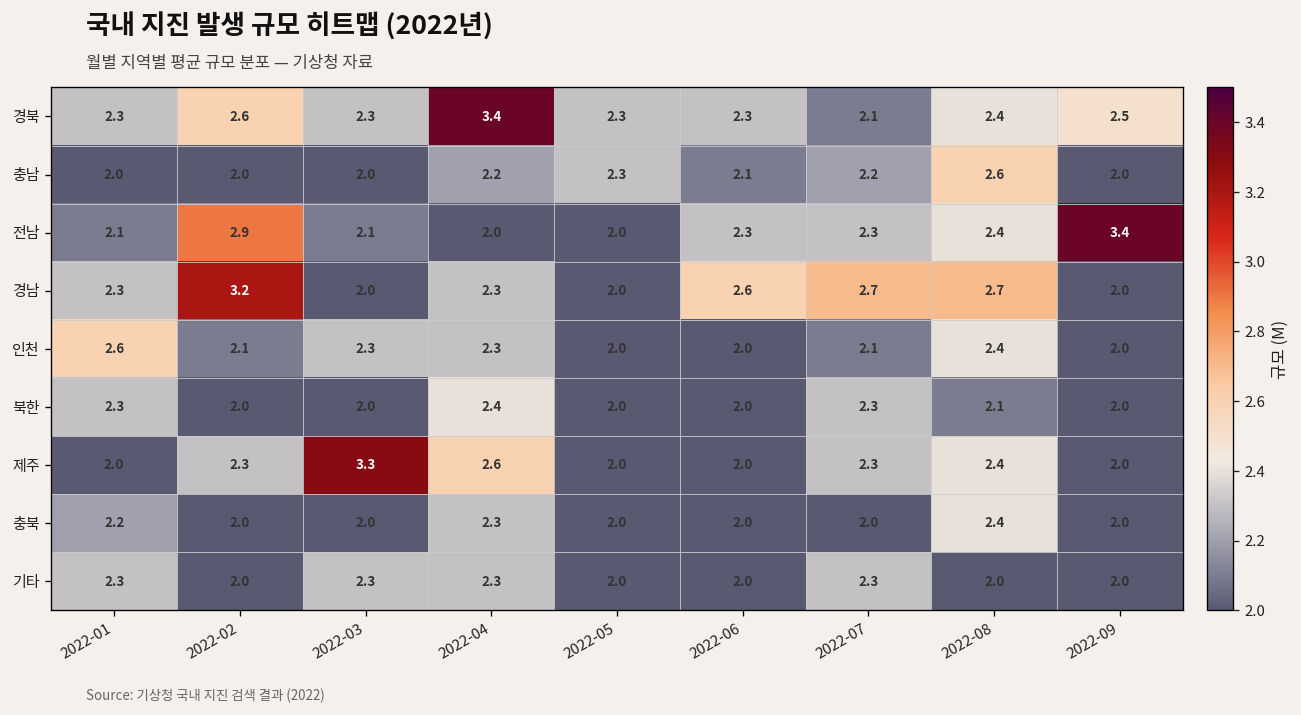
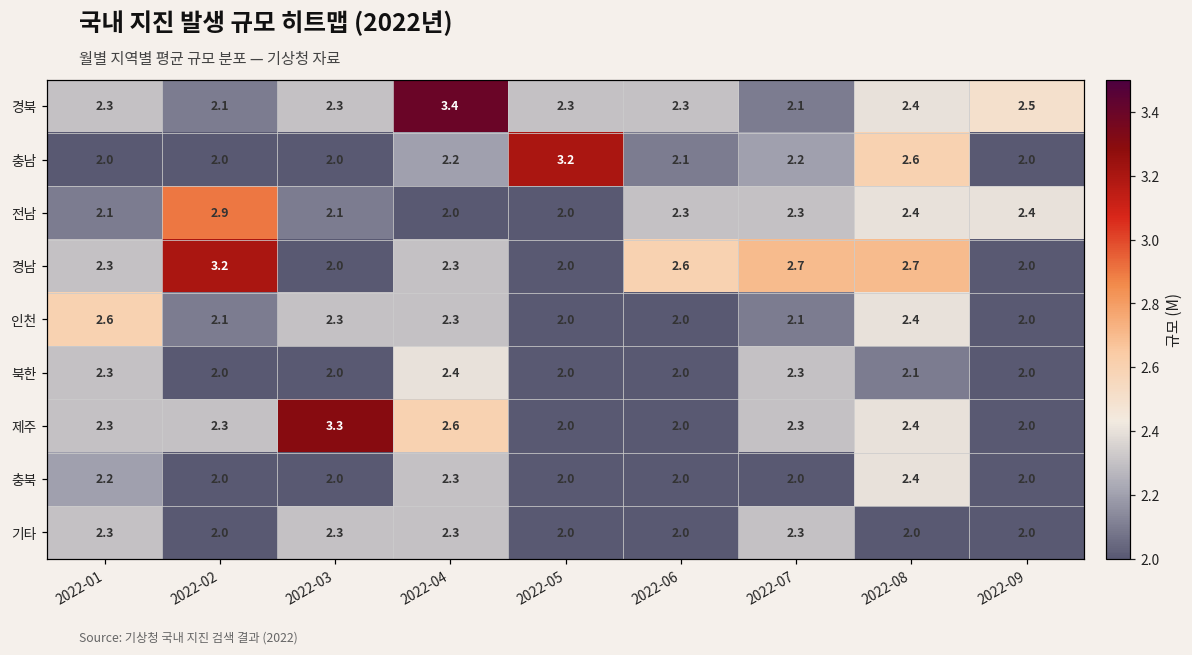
  {
    "경북": {
      "2022-01": 2.3,
-     "2022-02": 2.6,
+     "2022-02": 2.1,
      "2022-03": 2.3,
      "2022-04": 3.4,
      "2022-05": 2.3,
      "2022-06": 2.3,
      "2022-07": 2.1,
      "2022-08": 2.4,
      "2022-09": 2.5
    },
    "충남": {
      "2022-01": 2.0,
      "2022-02": 2.0,
      "2022-03": 2.0,
      "2022-04": 2.2,
-     "2022-05": 2.3,
+     "2022-05": 3.2,
      "2022-06": 2.1,
      "2022-07": 2.2,
      "2022-08": 2.6,
      "2022-09": 2.0
    },
    "전남": {
      "2022-01": 2.1,
      "2022-02": 2.9,
      "2022-03": 2.1,
      "2022-04": 2.0,
      "2022-05": 2.0,
      "2022-06": 2.3,
      "2022-07": 2.3,
      "2022-08": 2.4,
-     "2022-09": 3.4
+     "2022-09": 2.4
    },
    "경남": {
      "2022-01": 2.3,
      "2022-02": 3.2,
      "2022-03": 2.0,
      "2022-04": 2.3,
      "2022-05": 2.0,
      "2022-06": 2.6,
      "2022-07": 2.7,
      "2022-08": 2.7,
      "2022-09": 2.0
    },
    "인천": {
      "2022-01": 2.6,
      "2022-02": 2.1,
      "2022-03": 2.3,
      "2022-04": 2.3,
      "2022-05": 2.0,
      "2022-06": 2.0,
      "2022-07": 2.1,
      "2022-08": 2.4,
      "2022-09": 2.0
    },
    "북한": {
      "2022-01": 2.3,
      "2022-02": 2.0,
      "2022-03": 2.0,
      "2022-04": 2.4,
      "2022-05": 2.0,
      "2022-06": 2.0,
      "2022-07": 2.3,
      "2022-08": 2.1,
      "2022-09": 2.0
    },
    "제주": {
-     "2022-01": 2.0,
+     "2022-01": 2.3,
      "2022-02": 2.3,
      "2022-03": 3.3,
      "2022-04": 2.6,
      "2022-05": 2.0,
      "2022-06": 2.0,
      "2022-07": 2.3,
      "2022-08": 2.4,
      "2022-09": 2.0
    },
    "충북": {
      "2022-01": 2.2,
      "2022-02": 2.0,
      "2022-03": 2.0,
      "2022-04": 2.3,
      "2022-05": 2.0,
      "2022-06": 2.0,
      "2022-07": 2.0,
      "2022-08": 2.4,
      "2022-09": 2.0
    },
    "기타": {
      "2022-01": 2.3,
      "2022-02": 2.0,
      "2022-03": 2.3,
      "2022-04": 2.3,
      "2022-05": 2.0,
      "2022-06": 2.0,
      "2022-07": 2.3,
      "2022-08": 2.0,
      "2022-09": 2.0
    }
  }
